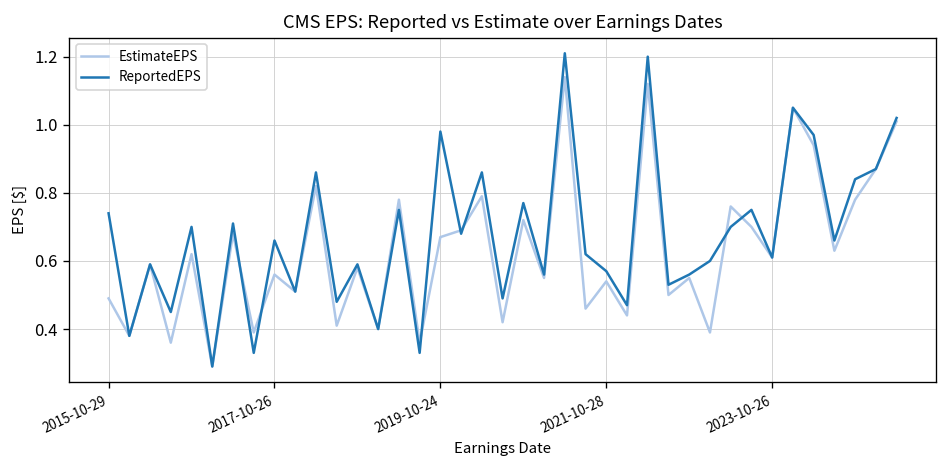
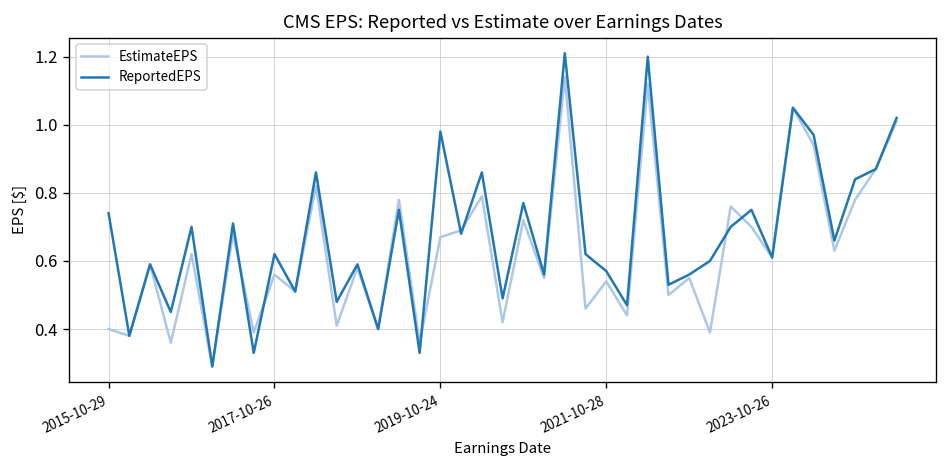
  {
    "EstimateEPS": {
-     "2015-10-29": 0.49,
+     "2015-10-29": 0.40,
      "2017-10-26": 0.56,
      "2019-10-24": 0.67,
      "2021-10-28": 0.54
    },
    "ReportedEPS": {
      "2015-10-29": 0.74,
-     "2017-10-26": 0.66,
+     "2017-10-26": 0.62,
      "2019-10-24": 0.98,
      "2021-10-28": 0.57
    }
  }
